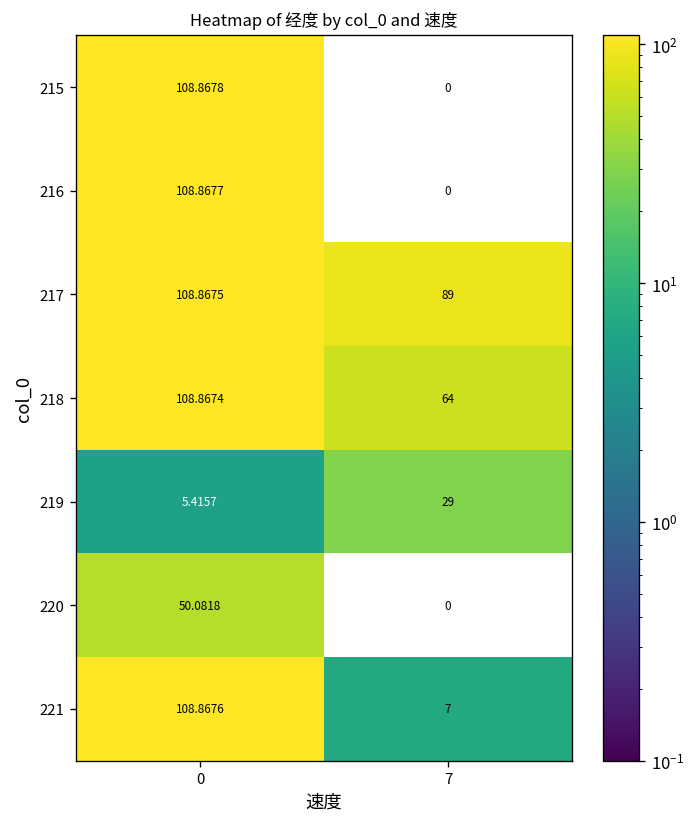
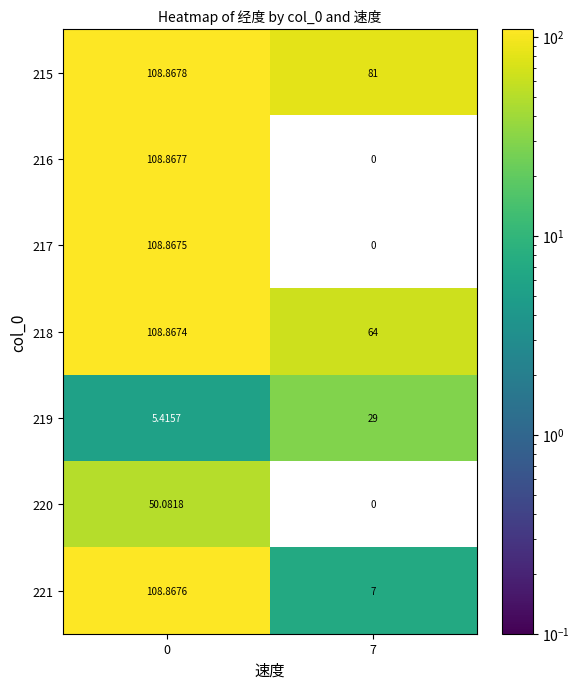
  {
    "215": {
      "0": 108.8678,
-     "7": 0
+     "7": 81
    },
    "216": {
      "0": 108.8677,
      "7": 0
    },
    "217": {
      "0": 108.8675,
-     "7": 89
+     "7": 0
    },
    "218": {
      "0": 108.8674,
      "7": 64
    },
    "219": {
      "0": 5.4157,
      "7": 29
    },
    "220": {
      "0": 50.0818,
      "7": 0
    },
    "221": {
      "0": 108.8676,
      "7": 7
    }
  }
